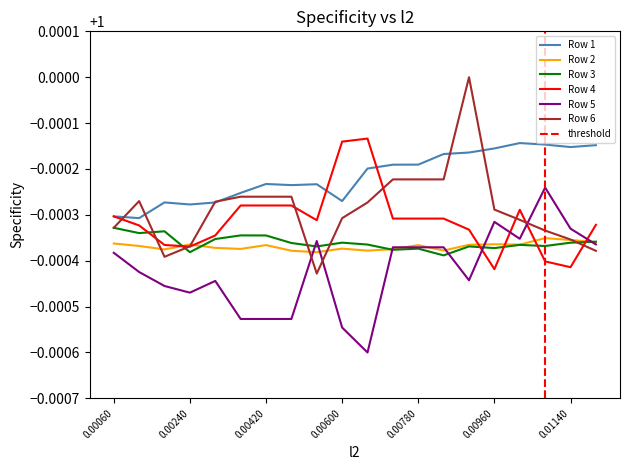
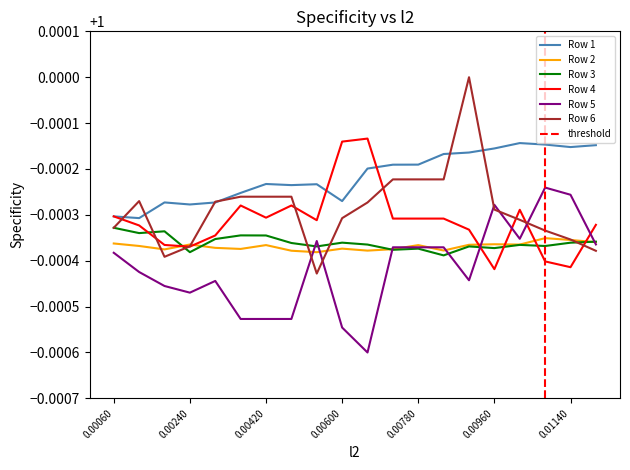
  {
    "Row 1": {
      "0.00240": 0.99972,
      "0.00420": 0.99977,
      "0.00600": 0.99973,
      "0.00780": 0.99981,
      "0.00960": 0.99984,
      "0.01140": 0.99985
    },
    "Row 2": {
      "0.00060": 0.99964,
      "0.00420": 0.99963,
      "0.00600": 0.99963,
      "0.00960": 0.99964
    },
    "Row 3": {
      "0.00240": 0.99962,
      "0.00420": 0.99966,
      "0.00600": 0.99964,
      "0.00960": 0.99963,
      "0.01140": 0.99964
    },
    "Row 4": {
-     "0.00420": 0.99972,
+     "0.00420": 0.99969,
      "0.00600": 0.99986,
      "0.00780": 0.99969,
      "0.00960": 0.99958,
      "0.01140": 0.99959
    },
    "Row 5": {
      "0.00060": 0.99962,
      "0.00240": 0.99953,
      "0.00420": 0.99947,
      "0.00600": 0.99945,
-     "0.00960": 0.99968,
-     "0.01140": 0.99967
+     "0.00960": 0.99972,
+     "0.01140": 0.99974
    },
    "Row 6": {
      "0.00420": 0.99974,
      "0.00600": 0.99969,
      "0.00780": 0.99978,
      "0.00960": 0.99971
    }
  }
